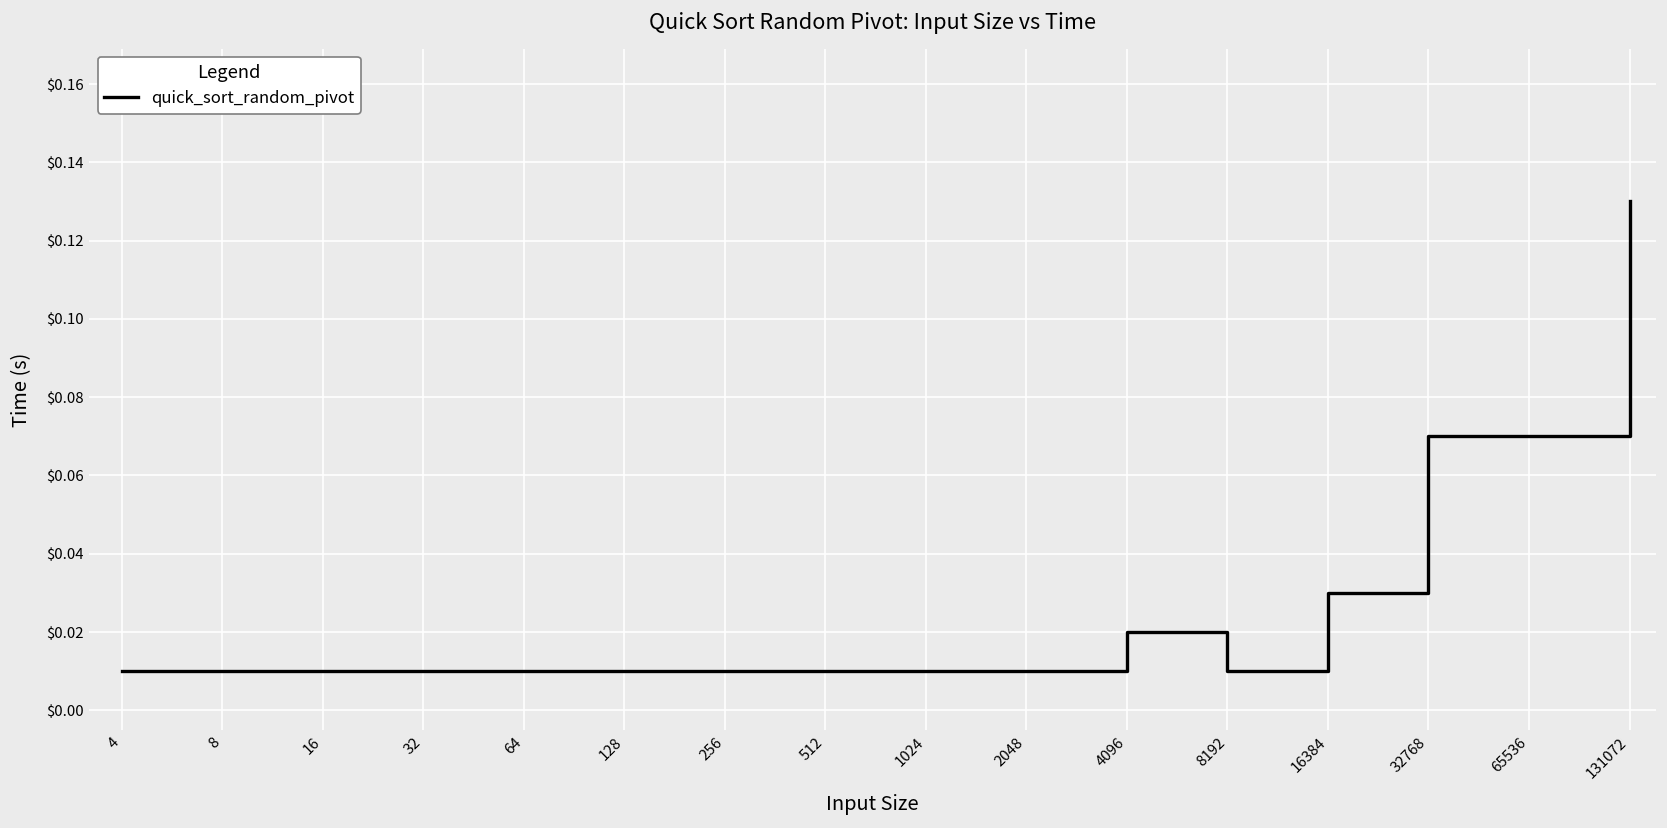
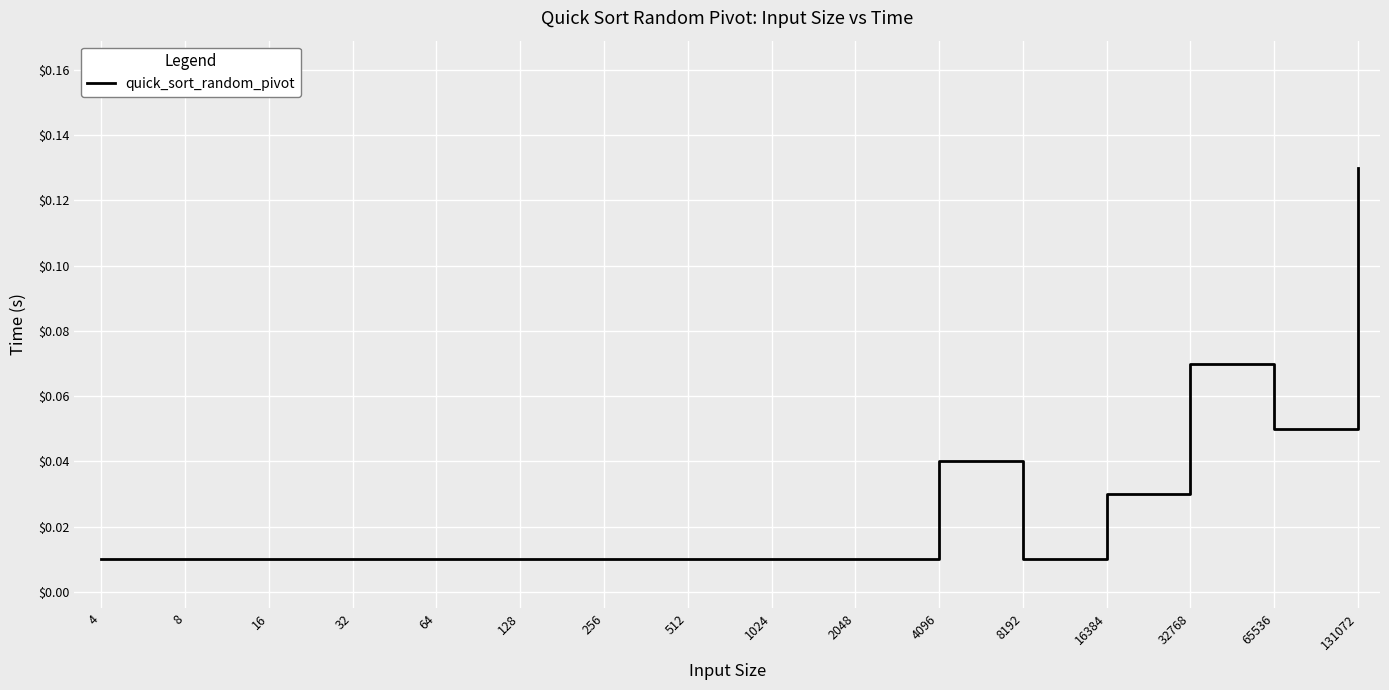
  {
    "4": "$0.01",
    "8": "$0.01",
    "16": "$0.01",
    "32": "$0.01",
    "64": "$0.01",
    "128": "$0.01",
    "256": "$0.01",
    "512": "$0.01",
    "1024": "$0.01",
    "2048": "$0.01",
-   "4096": "$0.02",
+   "4096": "$0.04",
    "8192": "$0.01",
    "16384": "$0.03",
    "32768": "$0.07",
-   "65536": "$0.07",
+   "65536": "$0.05",
    "131072": "$0.13"
  }
